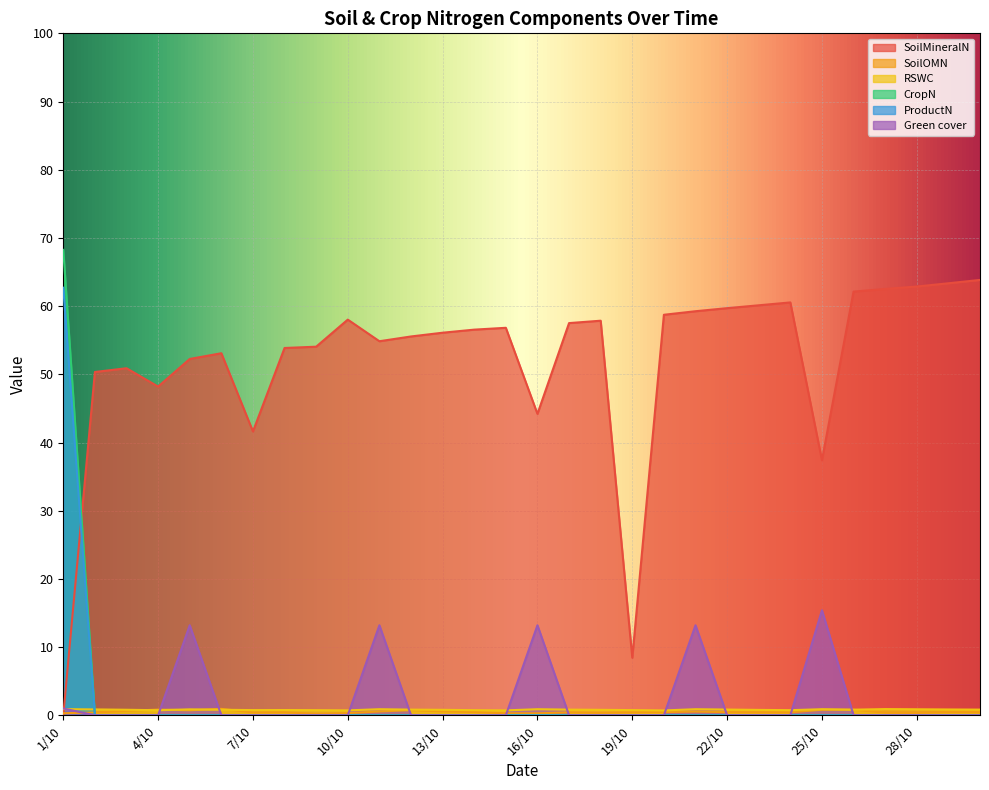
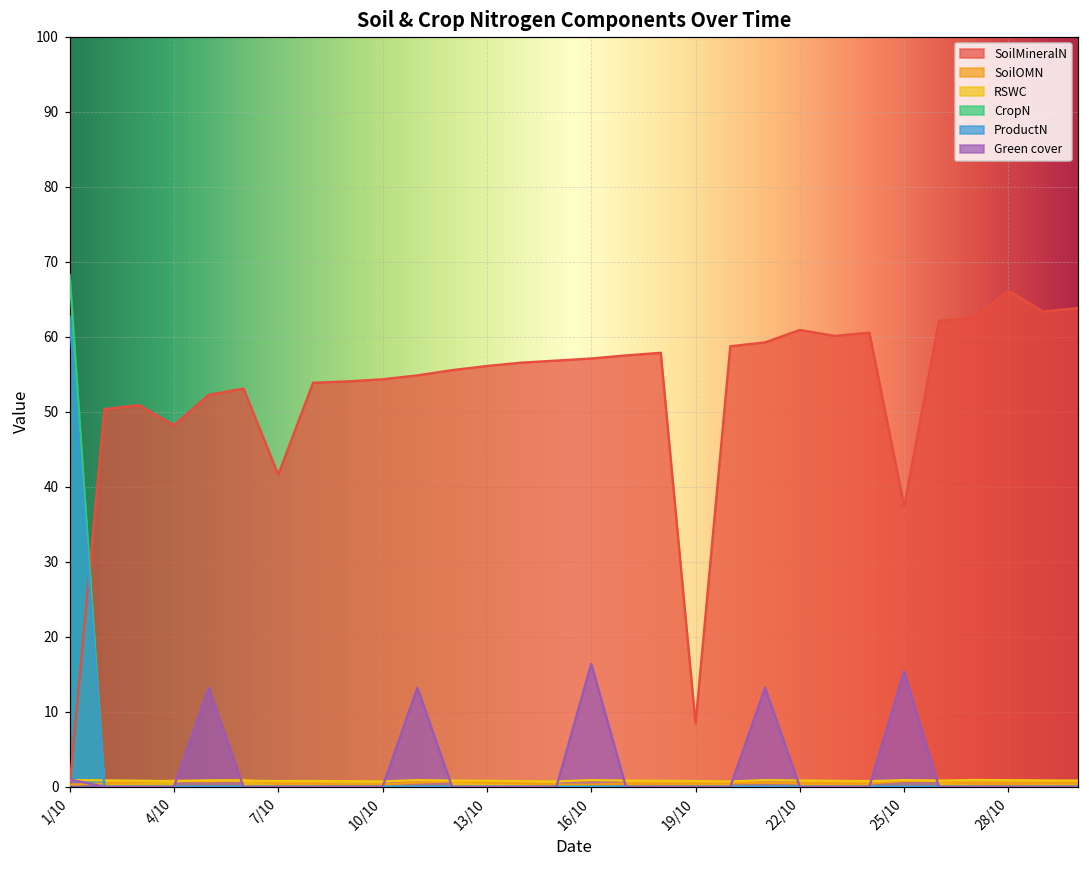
  {
    "SoilMineralN": {
      "4/10": 48,
      "7/10": 42,
-     "10/10": 58,
+     "10/10": 54,
      "13/10": 56,
-     "16/10": 44,
+     "16/10": 57,
      "19/10": 8,
-     "22/10": 60,
+     "22/10": 61,
      "25/10": 37,
-     "28/10": 63
+     "28/10": 66
    },
    "CropN": {
      "1/10": 68
    },
    "ProductN": {
      "1/10": 63
    },
    "Green cover": {
-     "16/10": 13,
+     "16/10": 16,
      "25/10": 15
    }
  }
